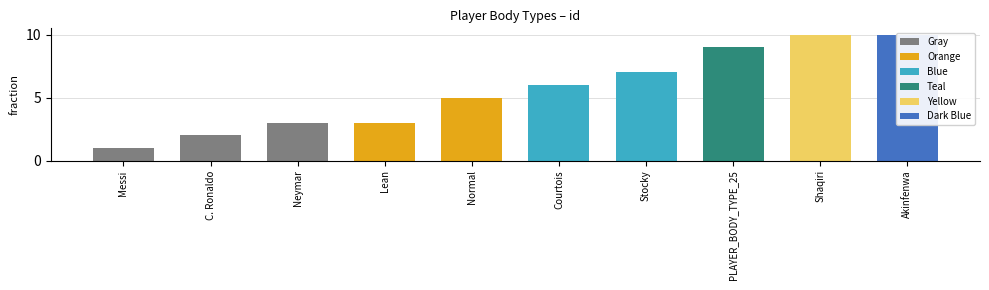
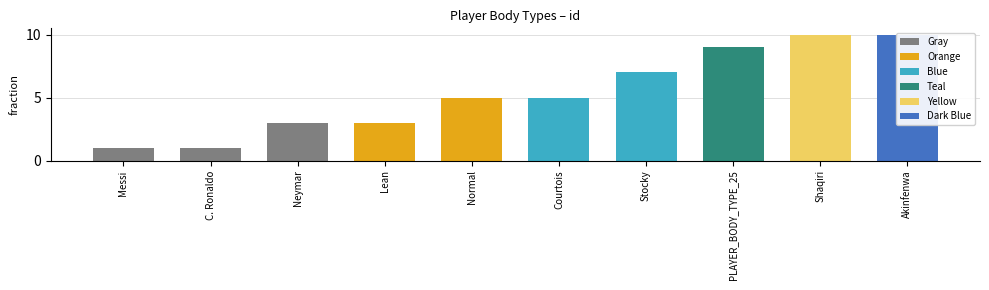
  {
    "Messi": 1,
-   "C. Ronaldo": 2,
+   "C. Ronaldo": 1,
    "Neymar": 3,
    "Lean": 3,
    "Normal": 5,
-   "Courtois": 6,
+   "Courtois": 5,
    "Stocky": 7,
    "PLAYER_BODY_TYPE_25": 9,
    "Shaqiri": 10
  }
